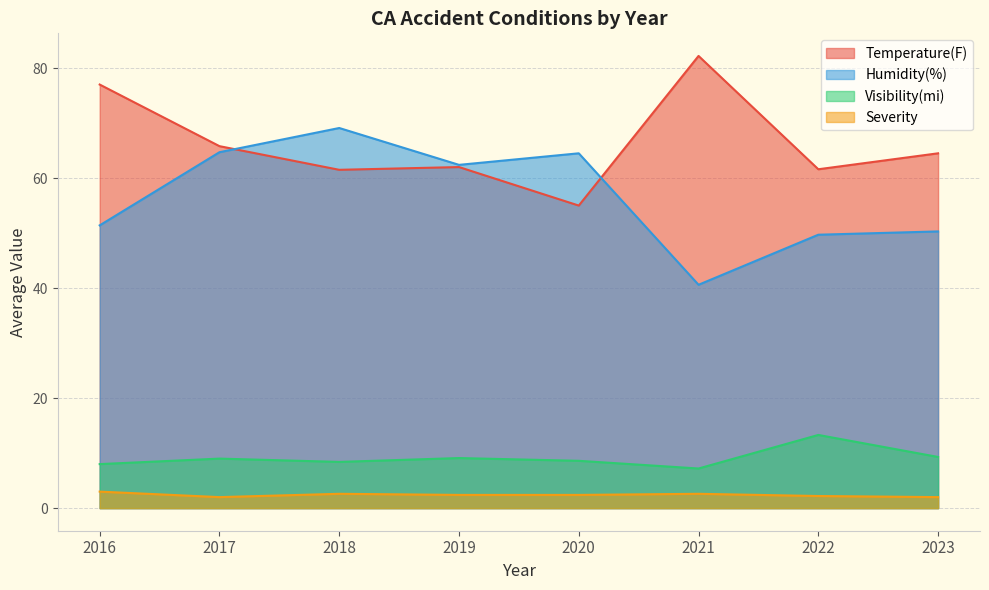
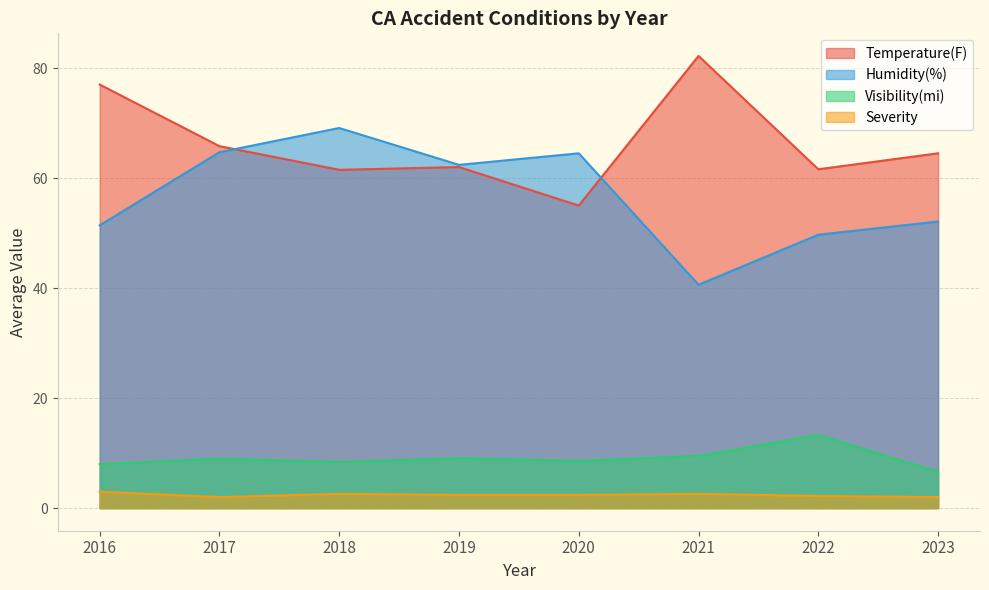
  {
    "Temperature(F)": {
      "2016": 77,
      "2017": 66,
      "2018": 62,
      "2020": 55,
      "2021": 82,
      "2022": 62,
      "2023": 65
    },
    "Humidity(%)": {
      "2016": 51,
      "2017": 65,
      "2018": 69,
      "2020": 65,
      "2021": 41,
      "2022": 50,
-     "2023": 50
+     "2023": 52
    },
    "Visibility(mi)": {
      "2016": 8,
      "2017": 9,
      "2018": 8,
      "2019": 9,
      "2020": 9,
-     "2021": 7,
+     "2021": 10,
      "2022": 13,
-     "2023": 9
+     "2023": 7
    },
    "Severity": {
      "2016": 3,
      "2017": 2,
      "2018": 3,
      "2019": 2,
      "2020": 2,
      "2021": 3,
      "2022": 2,
      "2023": 2
    }
  }
